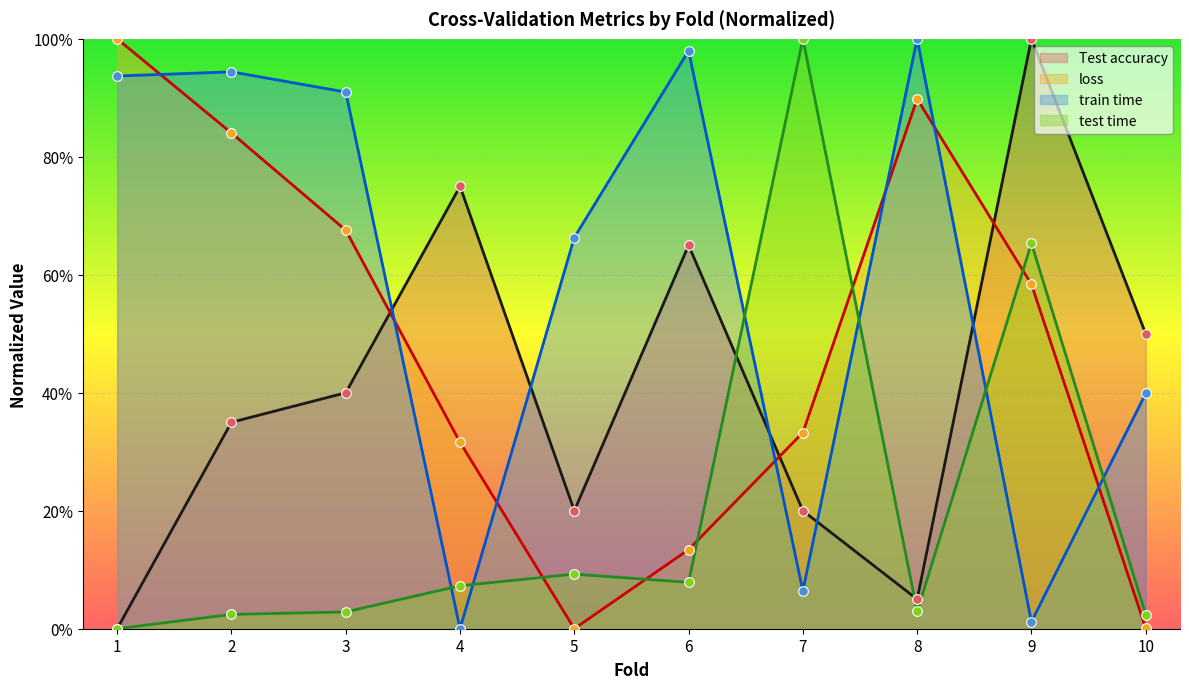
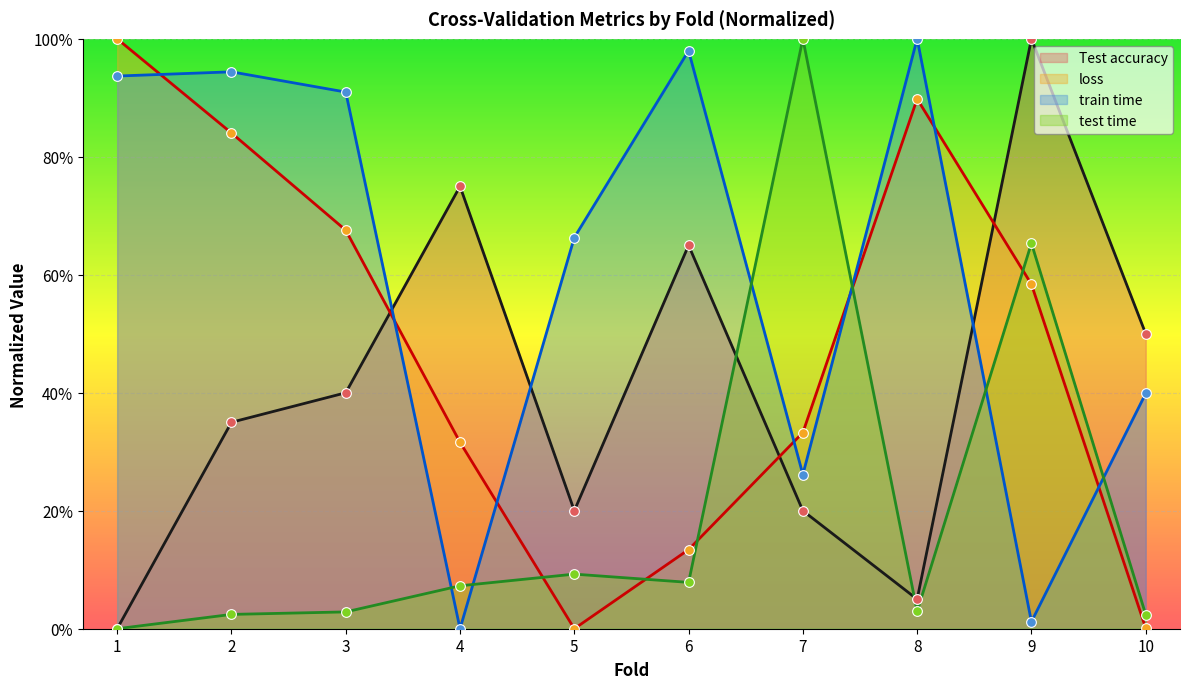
  {
    "train time": {
      "1": "94%",
      "2": "94%",
      "3": "91%",
      "4": "0%",
      "5": "66%",
      "6": "98%",
-     "7": "6%",
+     "7": "26%",
      "8": "100%",
      "9": "1%",
      "10": "40%"
    },
    "test time": {
      "2": "2%",
      "3": "3%",
      "4": "7%",
      "5": "9%",
      "6": "8%",
      "7": "100%",
      "8": "3%",
      "9": "65%",
      "10": "2%"
    }
  }
